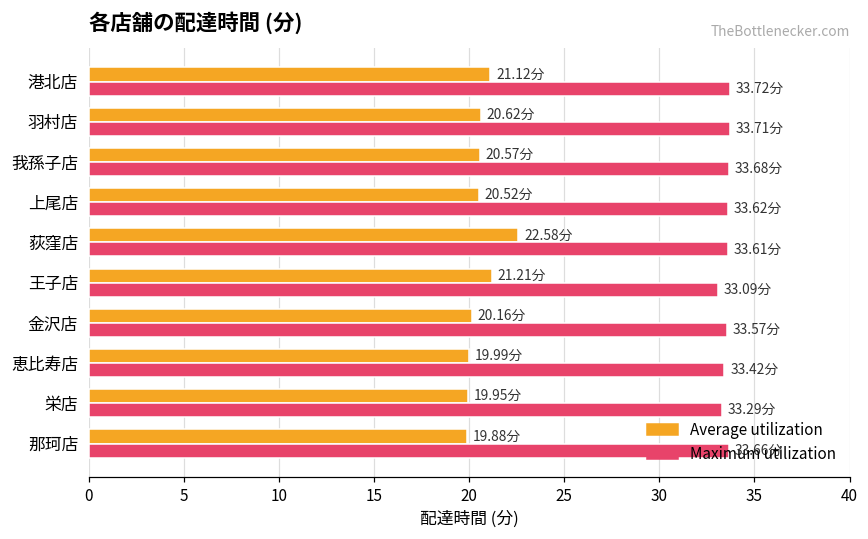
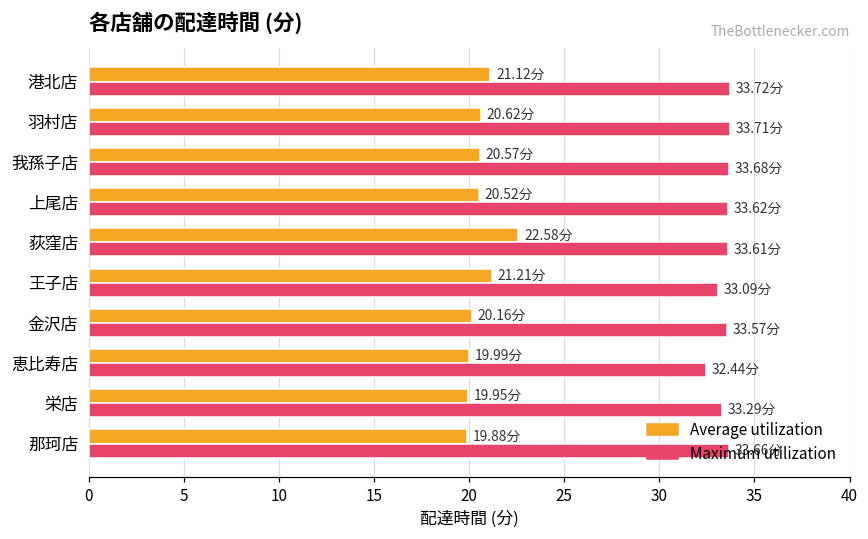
  {
    "Average utilization": {
      "港北店": "21.12分",
      "羽村店": "20.62分",
      "我孫子店": "20.57分",
      "上尾店": "20.52分",
      "荻窪店": "22.58分",
      "王子店": "21.21分",
      "金沢店": "20.16分",
      "恵比寿店": "19.99分",
      "栄店": "19.95分",
      "那珂店": "19.88分"
    },
    "Maximum utilization": {
      "港北店": "33.72分",
      "羽村店": "33.71分",
      "我孫子店": "33.68分",
      "上尾店": "33.62分",
      "荻窪店": "33.61分",
      "王子店": "33.09分",
      "金沢店": "33.57分",
-     "恵比寿店": "33.42分",
+     "恵比寿店": "32.44分",
      "栄店": "33.29分",
      "那珂店": "33.66分"
    }
  }
